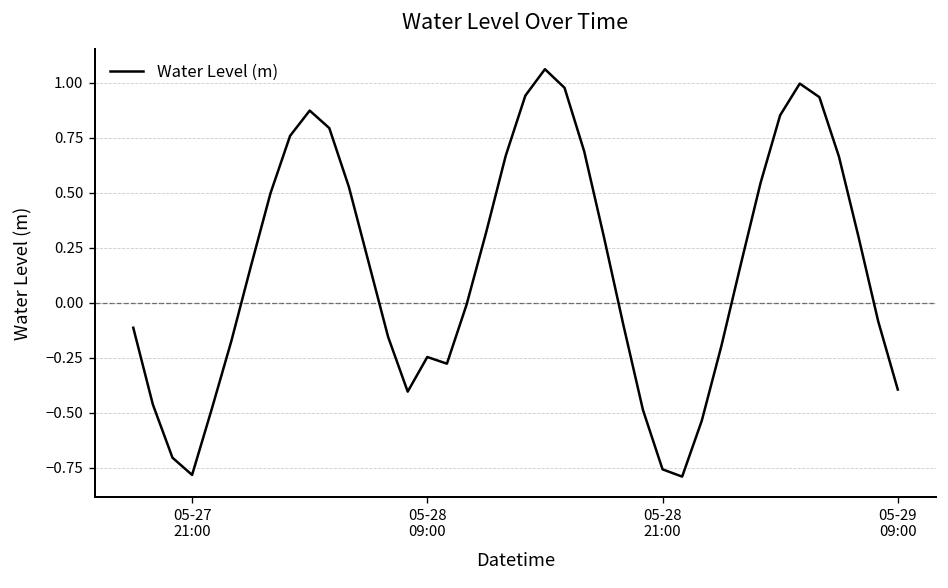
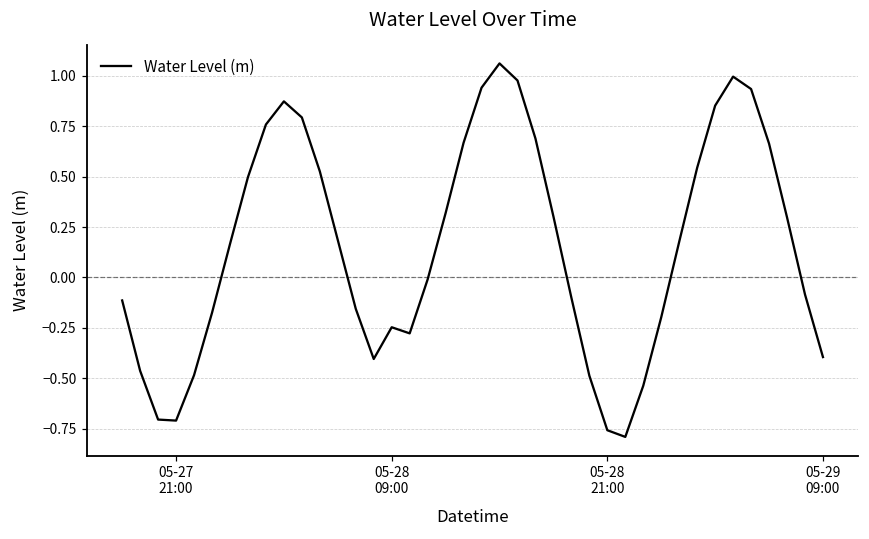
  {
-   "05-27 21:00": -0.78,
+   "05-27 21:00": -0.71,
    "05-28 09:00": -0.25,
    "05-28 21:00": -0.76,
    "05-29 09:00": -0.40
  }
